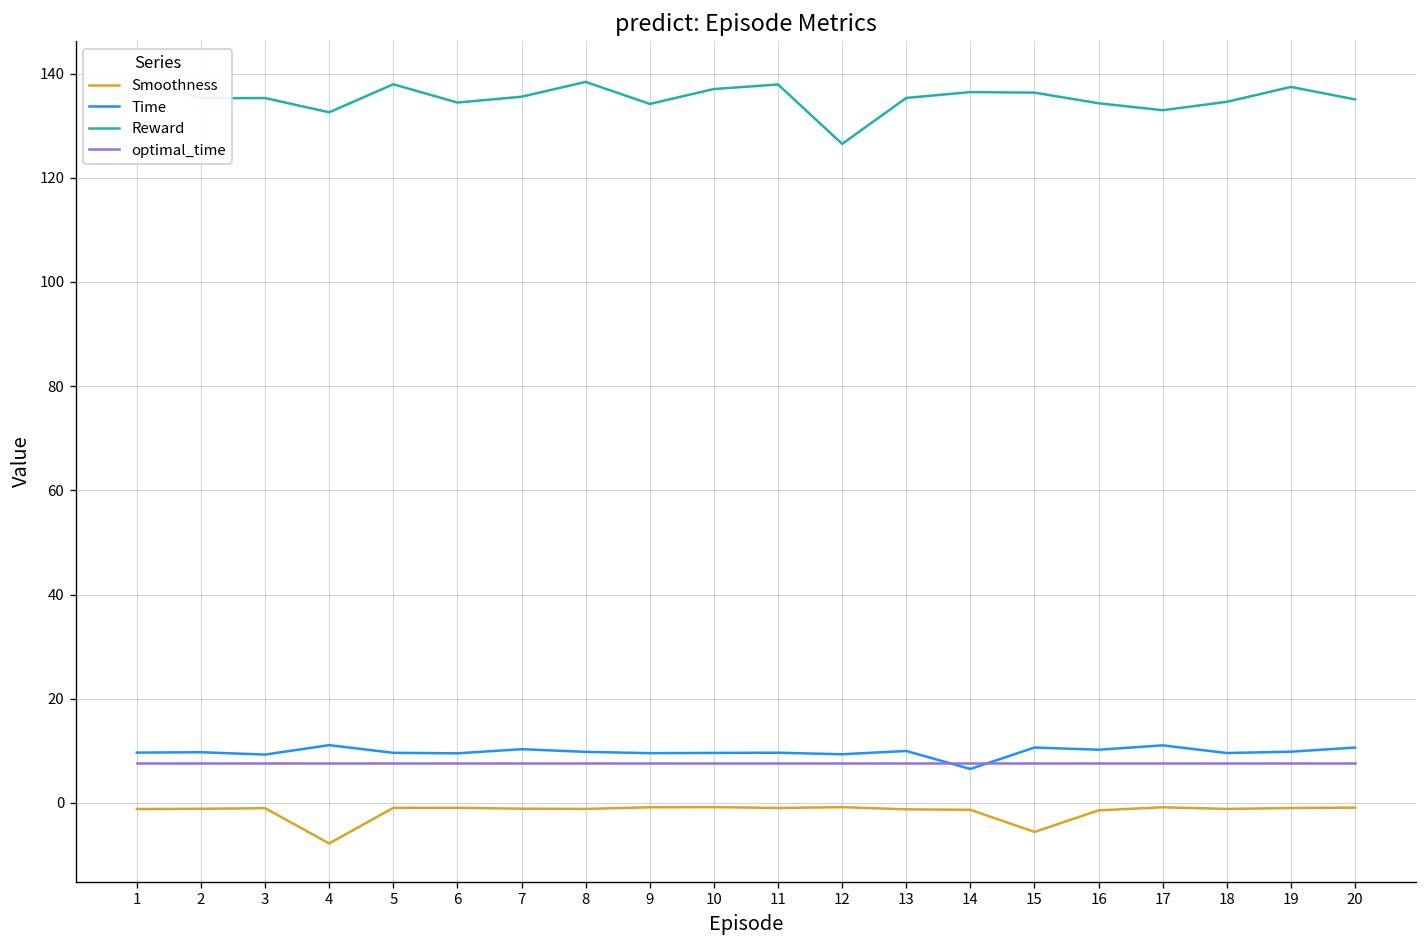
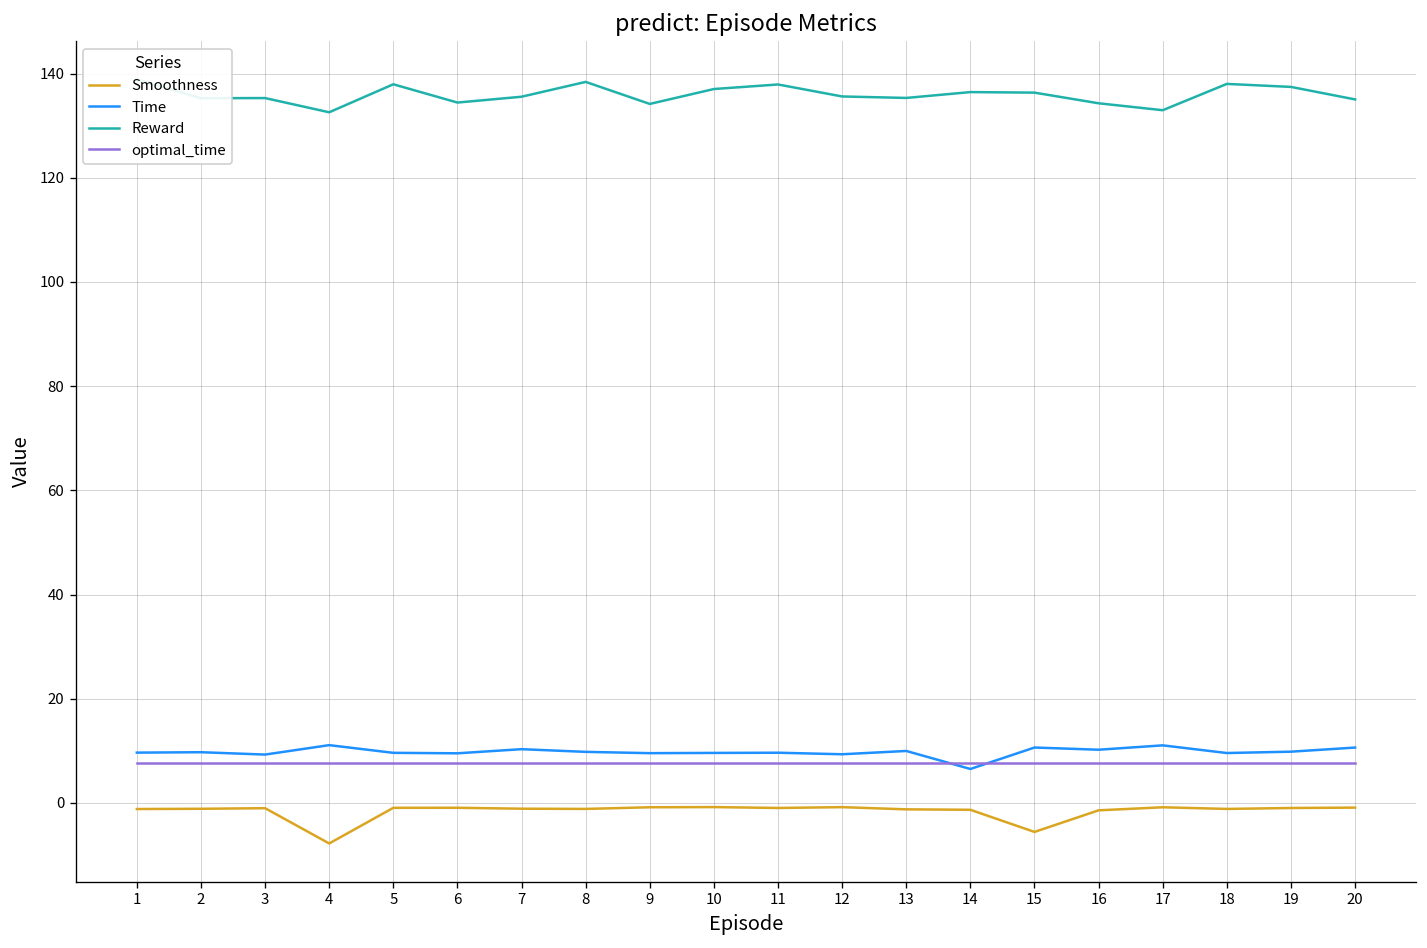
  {
    "Smoothness": {
      "1": -1,
      "2": -1,
      "3": -1,
      "4": -8,
      "5": -1,
      "6": -1,
      "7": -1,
      "8": -1,
      "9": -1,
      "10": -1,
      "11": -1,
      "12": -1,
      "13": -1,
      "14": -1,
      "15": -6,
      "16": -1,
      "17": -1,
      "18": -1,
      "19": -1,
      "20": -1
    },
    "Time": {
      "1": 10,
      "2": 10,
      "3": 9,
      "4": 11,
      "5": 10,
      "6": 10,
      "7": 10,
      "8": 10,
      "9": 10,
      "10": 10,
      "11": 10,
      "12": 9,
      "13": 10,
      "14": 7,
      "15": 11,
      "16": 10,
      "17": 11,
      "18": 10,
      "19": 10,
      "20": 11
    },
    "Reward": {
      "3": 135,
      "4": 133,
      "5": 138,
      "6": 134,
      "7": 136,
      "8": 138,
      "9": 134,
      "10": 137,
      "11": 138,
-     "12": 126,
+     "12": 136,
      "13": 135,
      "14": 136,
      "15": 136,
      "16": 134,
      "17": 133,
-     "18": 135,
+     "18": 138,
      "19": 137,
      "20": 135
    },
    "optimal_time": {
      "1": 8,
      "2": 8,
      "3": 8,
      "4": 8,
      "5": 8,
      "6": 8,
      "7": 8,
      "8": 8,
      "9": 8,
      "10": 8,
      "11": 8,
      "12": 8,
      "13": 8,
      "14": 8,
      "15": 8,
      "16": 8,
      "17": 8,
      "18": 8,
      "19": 8,
      "20": 8
    }
  }
